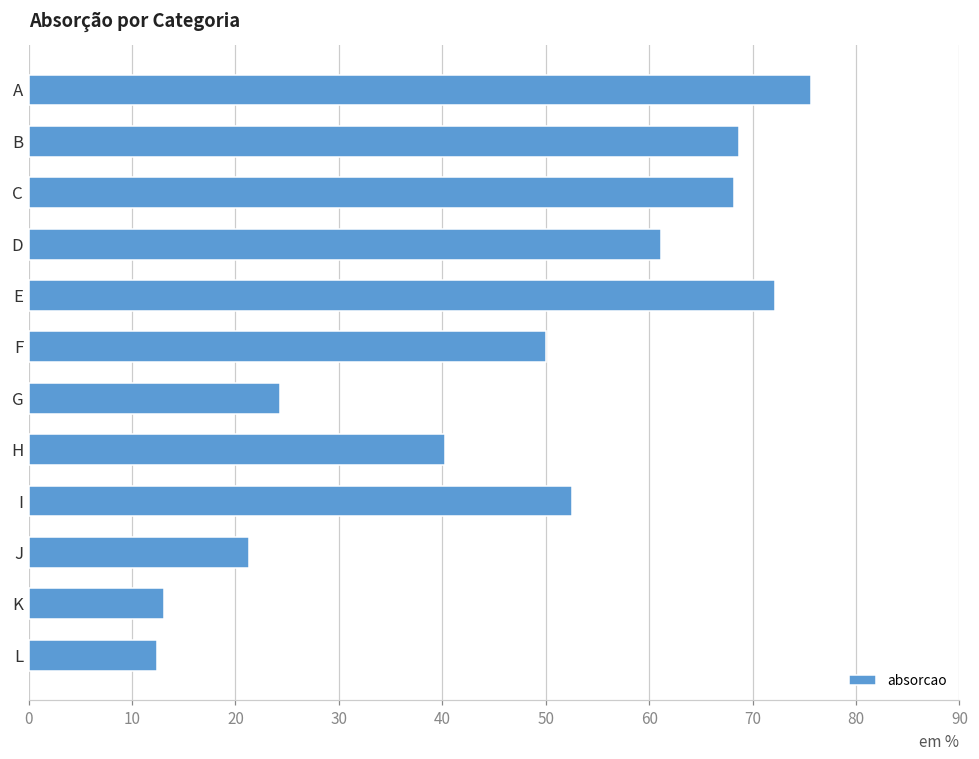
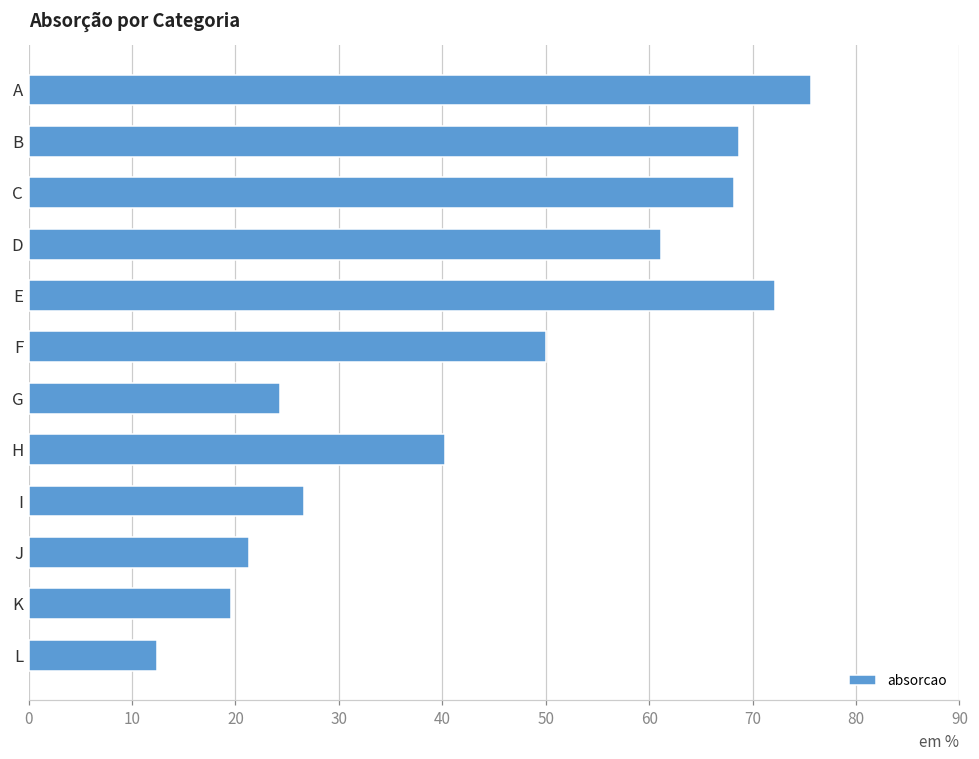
  {
    "A": 76,
    "B": 69,
    "C": 68,
    "D": 61,
    "E": 72,
    "F": 50,
    "G": 24,
    "H": 40,
-   "I": 53,
+   "I": 27,
    "J": 21,
-   "K": 13,
+   "K": 20,
    "L": 12
  }
